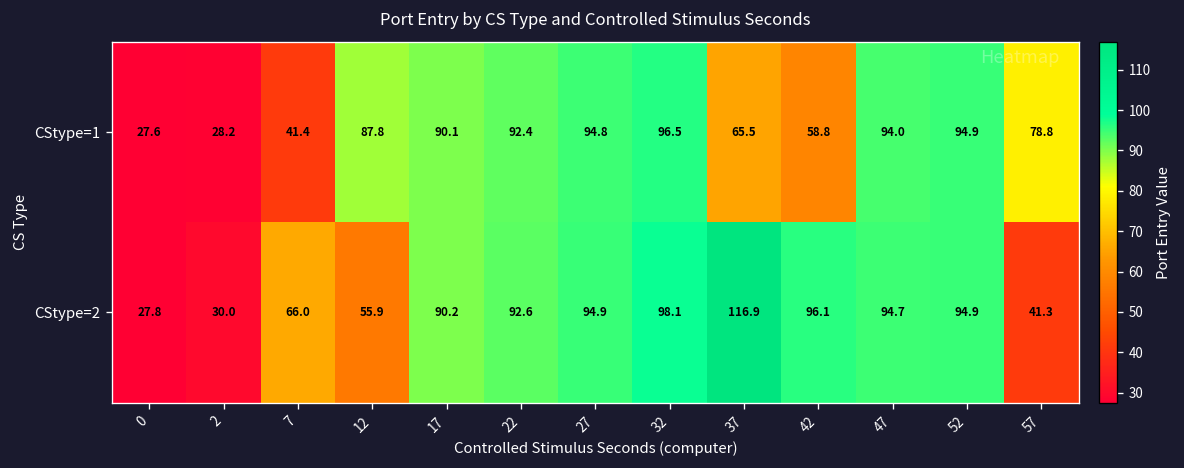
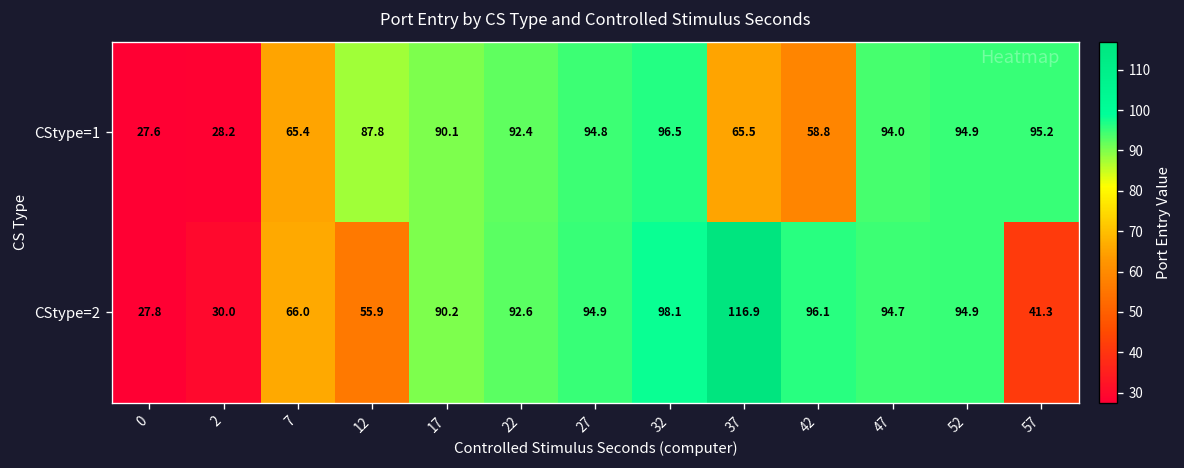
  {
    "CStype=1": {
      "0": 27.6,
      "2": 28.2,
-     "7": 41.4,
+     "7": 65.4,
      "12": 87.8,
      "17": 90.1,
      "22": 92.4,
      "27": 94.8,
      "32": 96.5,
      "37": 65.5,
      "42": 58.8,
      "47": 94.0,
      "52": 94.9,
-     "57": 78.8
+     "57": 95.2
    },
    "CStype=2": {
      "0": 27.8,
      "2": 30.0,
      "7": 66.0,
      "12": 55.9,
      "17": 90.2,
      "22": 92.6,
      "27": 94.9,
      "32": 98.1,
      "37": 116.9,
      "42": 96.1,
      "47": 94.7,
      "52": 94.9,
      "57": 41.3
    }
  }
